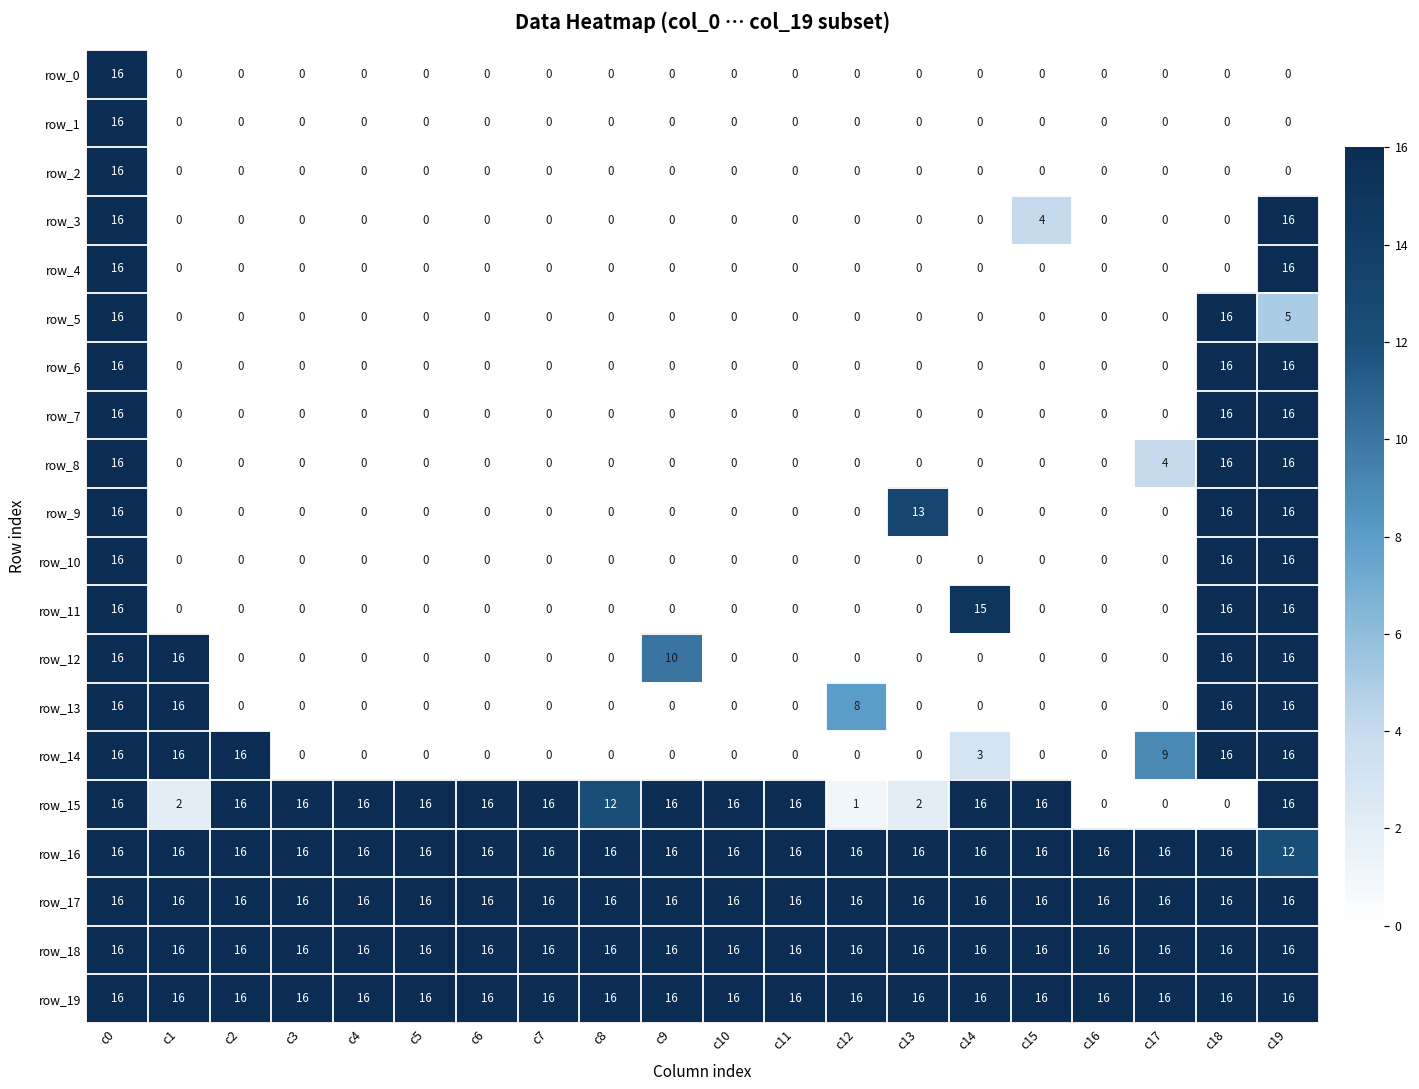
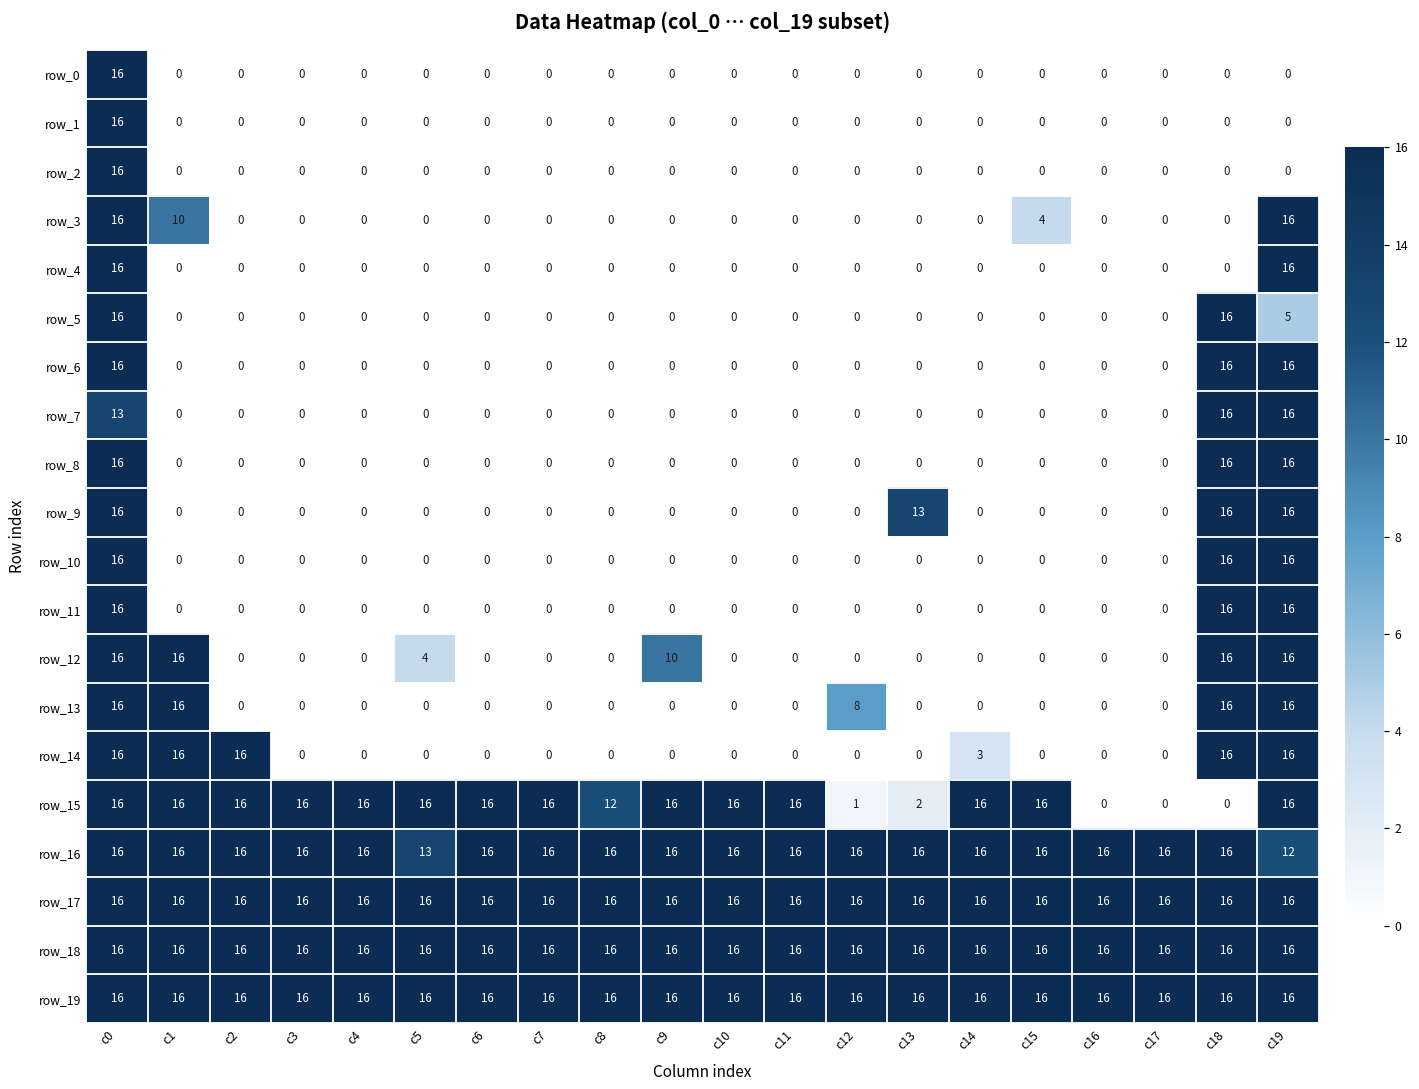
  {
    "row_3": {
      "c0": 16,
-     "c1": 0,
+     "c1": 10,
      "c2": 0,
      "c3": 0,
      "c4": 0,
      "c5": 0,
      "c6": 0,
      "c7": 0,
      "c8": 0,
      "c9": 0,
      "c10": 0,
      "c11": 0,
      "c12": 0,
      "c13": 0,
      "c14": 0,
      "c15": 4,
      "c16": 0,
      "c17": 0,
      "c18": 0,
      "c19": 16
    },
    "row_7": {
-     "c0": 16,
+     "c0": 13,
      "c1": 0,
      "c2": 0,
      "c3": 0,
      "c4": 0,
      "c5": 0,
      "c6": 0,
      "c7": 0,
      "c8": 0,
      "c9": 0,
      "c10": 0,
      "c11": 0,
      "c12": 0,
      "c13": 0,
      "c14": 0,
      "c15": 0,
      "c16": 0,
      "c17": 0,
      "c18": 16,
      "c19": 16
    },
    "row_8": {
      "c0": 16,
      "c1": 0,
      "c2": 0,
      "c3": 0,
      "c4": 0,
      "c5": 0,
      "c6": 0,
      "c7": 0,
      "c8": 0,
      "c9": 0,
      "c10": 0,
      "c11": 0,
      "c12": 0,
      "c13": 0,
      "c14": 0,
      "c15": 0,
      "c16": 0,
-     "c17": 4,
+     "c17": 0,
      "c18": 16,
      "c19": 16
    },
    "row_11": {
      "c0": 16,
      "c1": 0,
      "c2": 0,
      "c3": 0,
      "c4": 0,
      "c5": 0,
      "c6": 0,
      "c7": 0,
      "c8": 0,
      "c9": 0,
      "c10": 0,
      "c11": 0,
      "c12": 0,
      "c13": 0,
-     "c14": 15,
+     "c14": 0,
      "c15": 0,
      "c16": 0,
      "c17": 0,
      "c18": 16,
      "c19": 16
    },
    "row_12": {
      "c0": 16,
      "c1": 16,
      "c2": 0,
      "c3": 0,
      "c4": 0,
-     "c5": 0,
+     "c5": 4,
      "c6": 0,
      "c7": 0,
      "c8": 0,
      "c9": 10,
      "c10": 0,
      "c11": 0,
      "c12": 0,
      "c13": 0,
      "c14": 0,
      "c15": 0,
      "c16": 0,
      "c17": 0,
      "c18": 16,
      "c19": 16
    },
    "row_14": {
      "c0": 16,
      "c1": 16,
      "c2": 16,
      "c3": 0,
      "c4": 0,
      "c5": 0,
      "c6": 0,
      "c7": 0,
      "c8": 0,
      "c9": 0,
      "c10": 0,
      "c11": 0,
      "c12": 0,
      "c13": 0,
      "c14": 3,
      "c15": 0,
      "c16": 0,
-     "c17": 9,
+     "c17": 0,
      "c18": 16,
      "c19": 16
    },
    "row_15": {
      "c0": 16,
-     "c1": 2,
+     "c1": 16,
      "c2": 16,
      "c3": 16,
      "c4": 16,
      "c5": 16,
      "c6": 16,
      "c7": 16,
      "c8": 12,
      "c9": 16,
      "c10": 16,
      "c11": 16,
      "c12": 1,
      "c13": 2,
      "c14": 16,
      "c15": 16,
      "c16": 0,
      "c17": 0,
      "c18": 0,
      "c19": 16
    },
    "row_16": {
      "c0": 16,
      "c1": 16,
      "c2": 16,
      "c3": 16,
      "c4": 16,
-     "c5": 16,
+     "c5": 13,
      "c6": 16,
      "c7": 16,
      "c8": 16,
      "c9": 16,
      "c10": 16,
      "c11": 16,
      "c12": 16,
      "c13": 16,
      "c14": 16,
      "c15": 16,
      "c16": 16,
      "c17": 16,
      "c18": 16,
      "c19": 12
    }
  }
